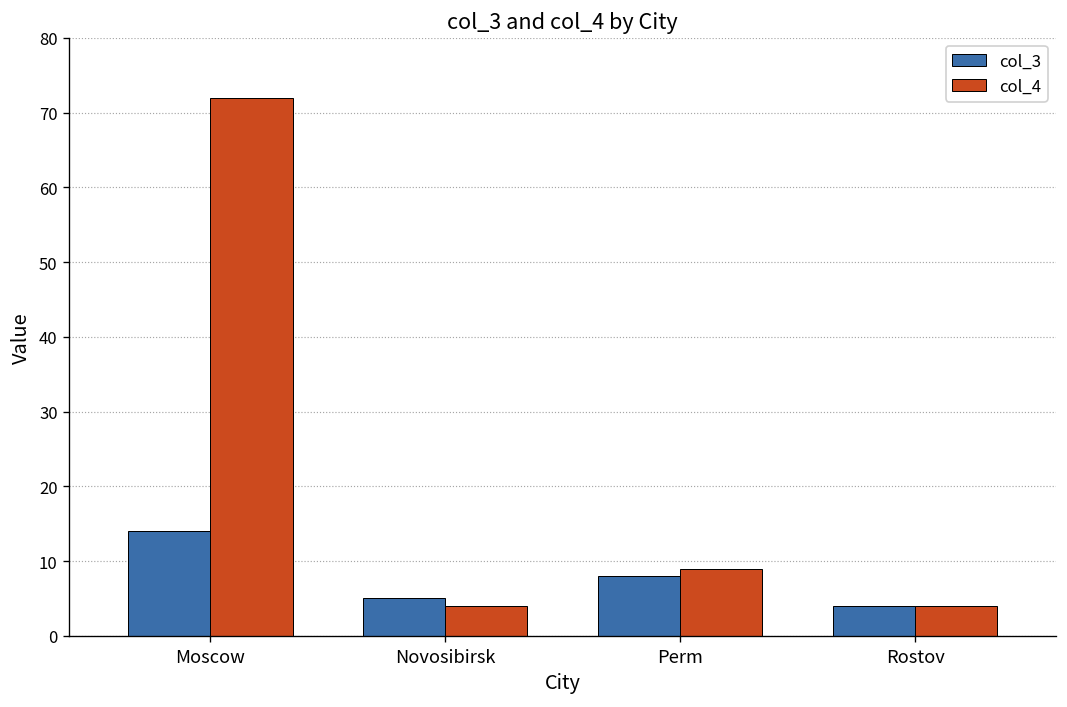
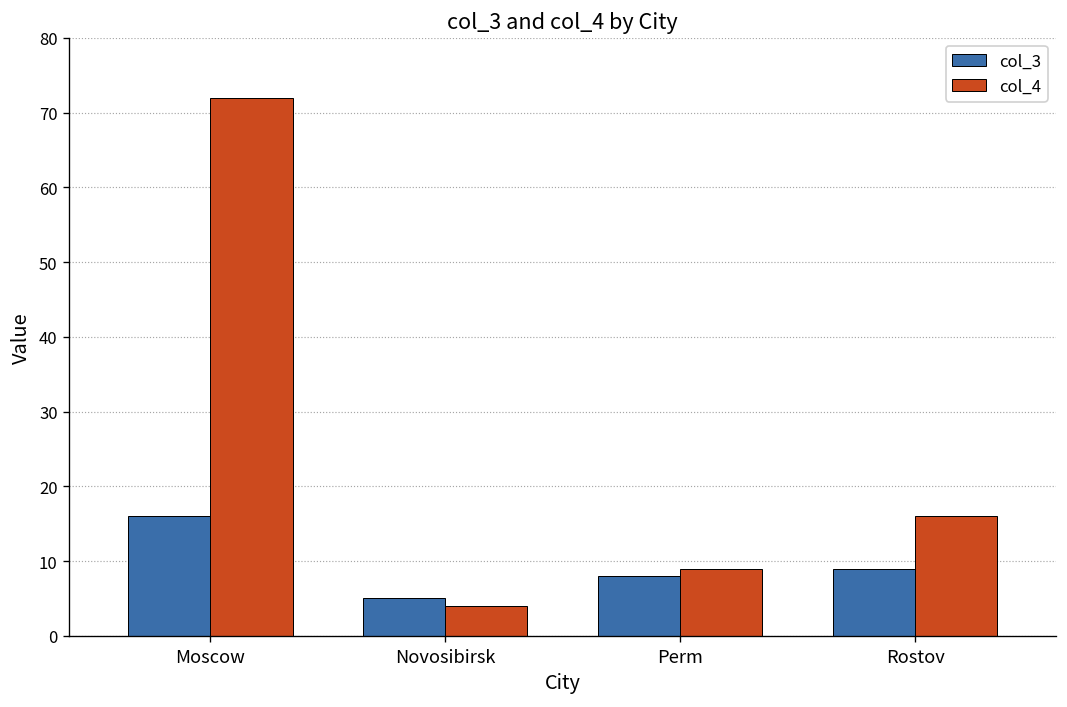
  {
    "col_3": {
-     "Moscow": 14,
+     "Moscow": 16,
      "Novosibirsk": 5,
      "Perm": 8,
-     "Rostov": 4
+     "Rostov": 9
    },
    "col_4": {
      "Moscow": 72,
      "Novosibirsk": 4,
      "Perm": 9,
-     "Rostov": 4
+     "Rostov": 16
    }
  }
